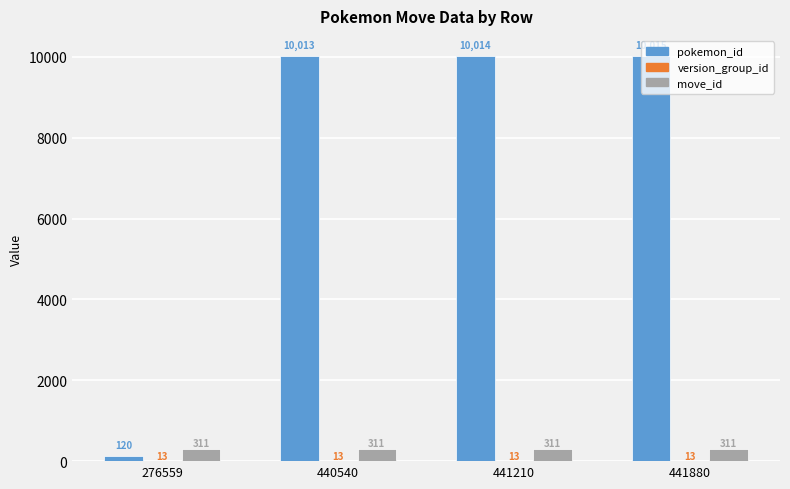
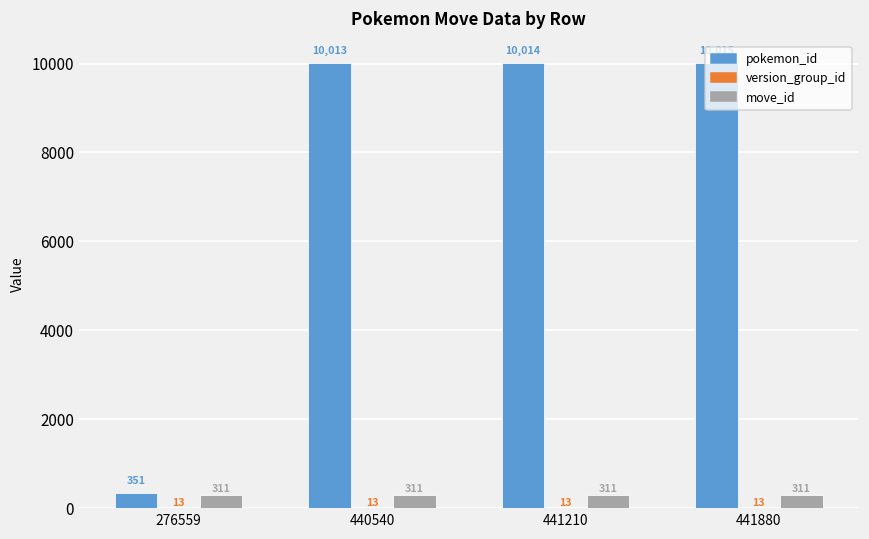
  {
    "pokemon_id": {
-     "276559": "120",
+     "276559": "351",
      "440540": "10,013",
      "441210": "10,014"
    },
    "version_group_id": {
      "276559": "13",
      "440540": "13",
      "441210": "13",
      "441880": "13"
    },
    "move_id": {
      "276559": "311",
      "440540": "311",
      "441210": "311",
      "441880": "311"
    }
  }
